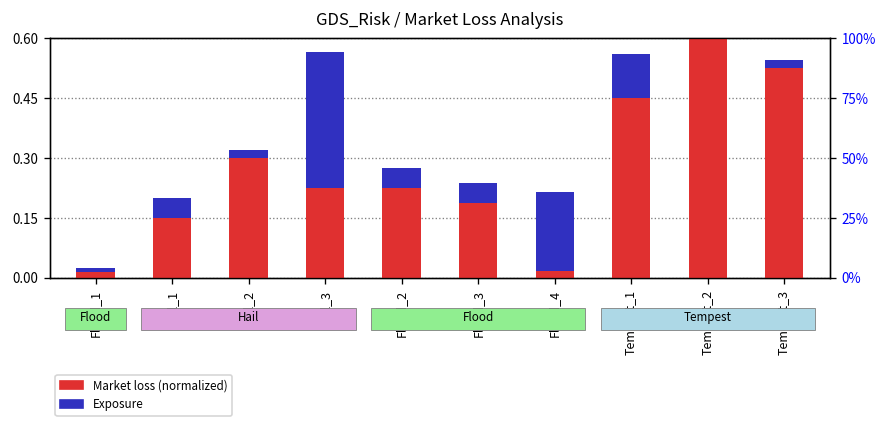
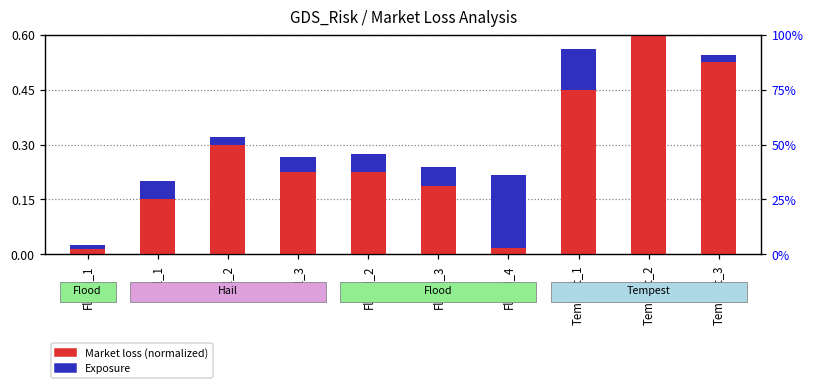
  {
    "Market loss (normalized)": {
      "Flood_1": 0.02,
      "Hail_1": 0.15,
      "Hail_2": 0.30,
      "Hail_3": 0.22,
      "Flood_2": 0.22,
      "Flood_3": 0.19,
      "Flood_4": 0.02,
      "Tempest_1": 0.45,
      "Tempest_2": 0.60,
      "Tempest_3": 0.53
    },
    "Exposure": {
      "Flood_1": 0.01,
      "Hail_1": 0.05,
      "Hail_2": 0.02,
-     "Hail_3": 0.34,
+     "Hail_3": 0.04,
      "Flood_2": 0.05,
      "Flood_3": 0.05,
      "Flood_4": 0.20,
      "Tempest_1": 0.11,
      "Tempest_3": 0.02
    }
  }
